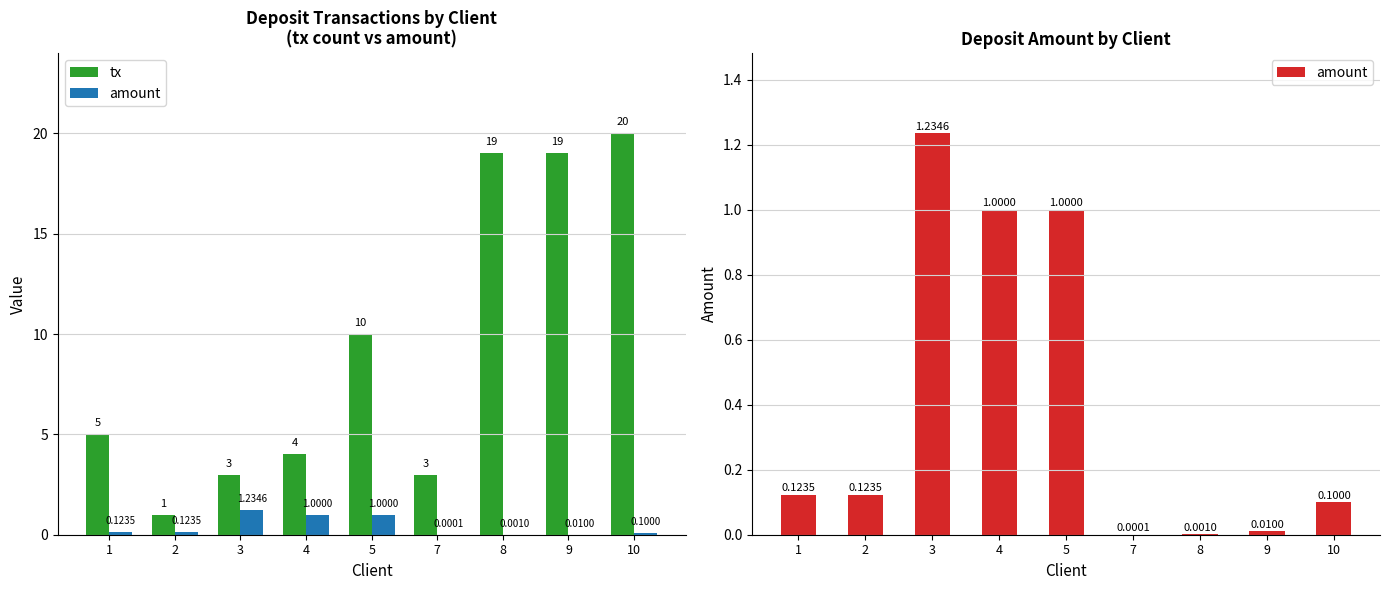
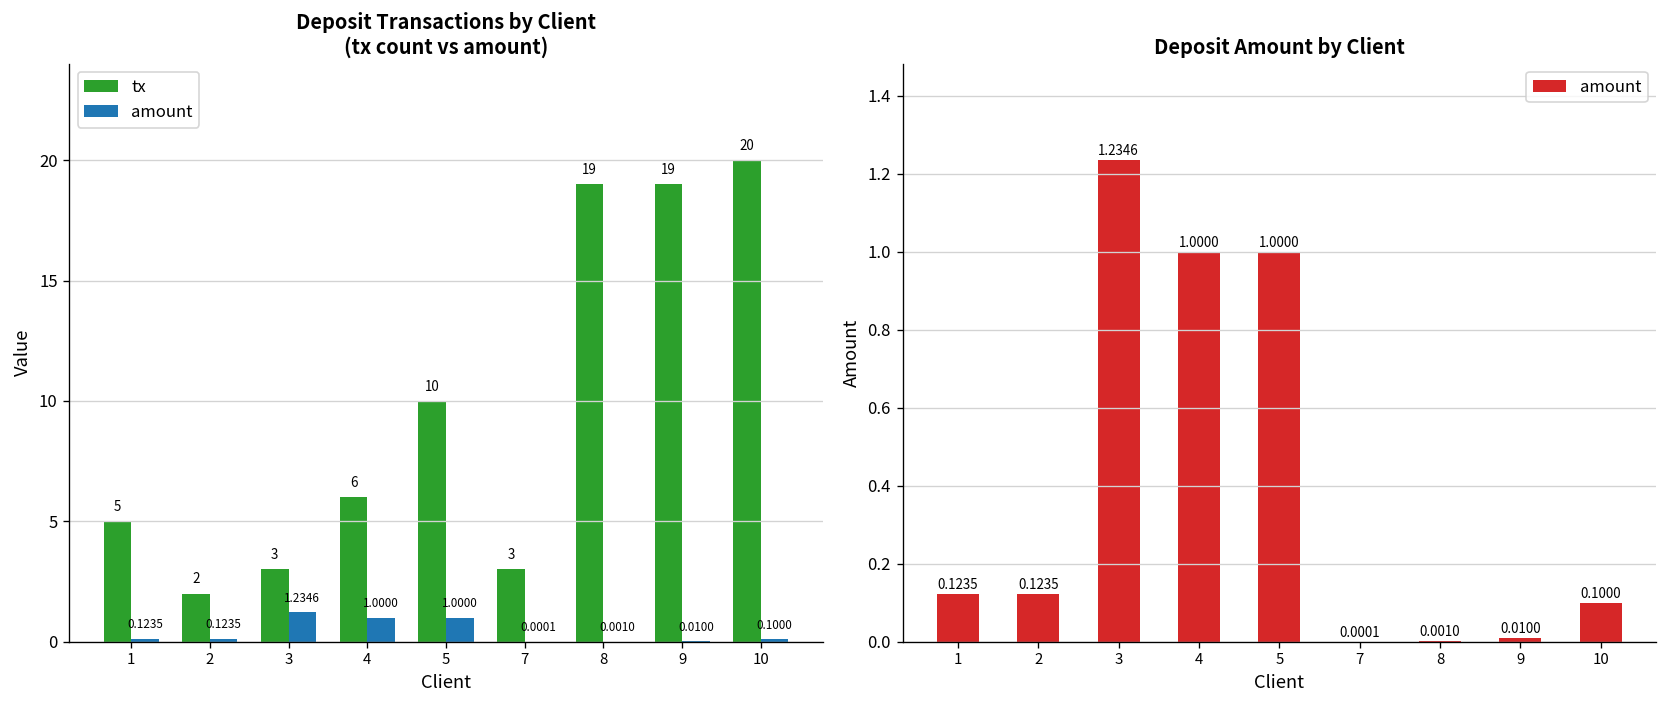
  {
    "Deposit Transactions by Client (tx count vs amount)": {
      "tx": {
        "1": 5,
-       "2": 1,
+       "2": 2,
        "3": 3,
-       "4": 4,
+       "4": 6,
        "5": 10,
        "7": 3,
        "8": 19,
        "9": 19,
        "10": 20
      }
    },
    "Deposit Amount by Client": {
      "1": 0.1235,
      "2": 0.1235,
      "3": 1.2346,
      "4": 1.0000,
      "5": 1.0000,
      "7": 0.0001,
      "8": 0.0010,
      "9": 0.0100,
      "10": 0.1000
    }
  }
